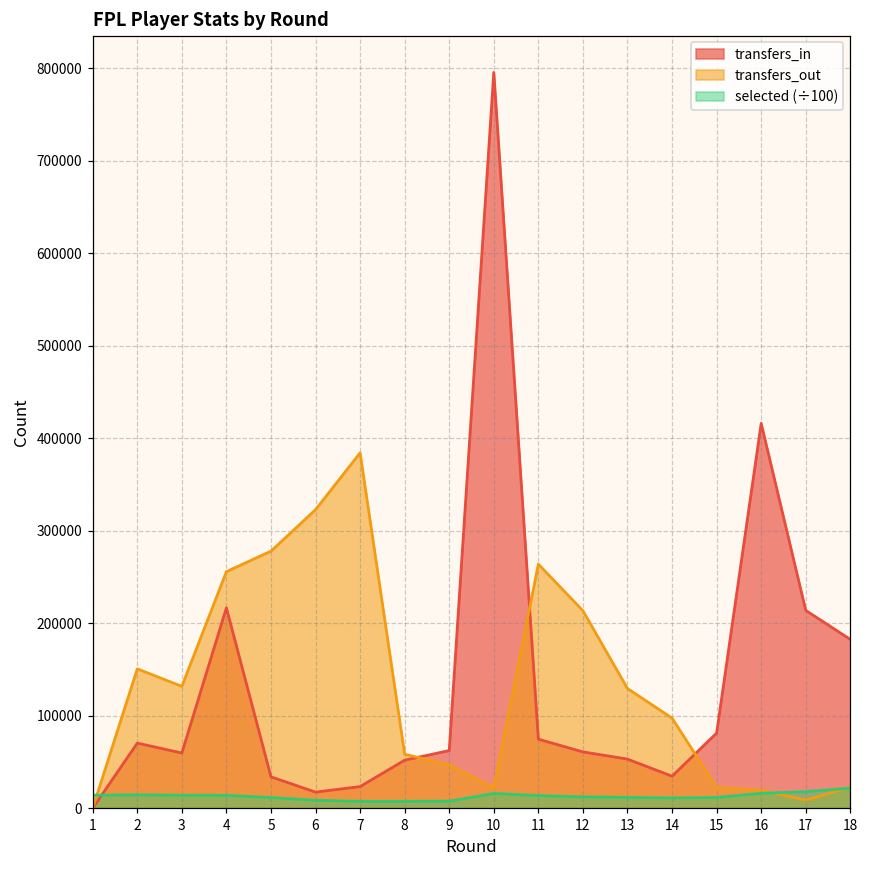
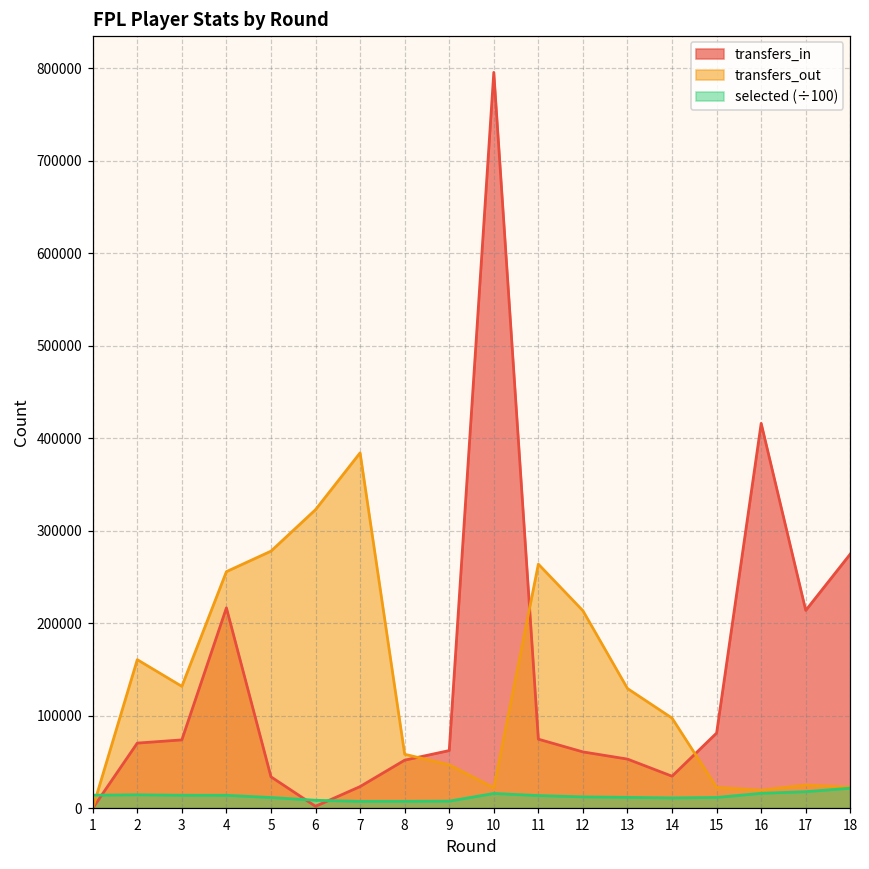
  {
    "transfers_in": {
      "2": 70000,
-     "3": 60000,
+     "3": 70000,
      "4": 220000,
      "5": 30000,
-     "6": 20000,
+     "6": 0,
      "7": 20000,
      "8": 50000,
      "9": 60000,
      "10": 800000,
      "11": 70000,
      "12": 60000,
      "13": 50000,
      "14": 30000,
      "15": 80000,
      "16": 420000,
      "17": 210000,
-     "18": 180000
+     "18": 270000
    },
    "transfers_out": {
-     "2": 150000,
+     "2": 160000,
      "3": 130000,
      "4": 260000,
      "5": 280000,
      "6": 320000,
      "7": 380000,
      "8": 60000,
      "9": 50000,
      "10": 20000,
      "11": 260000,
      "12": 210000,
      "13": 130000,
      "14": 100000,
      "15": 20000,
      "16": 20000,
-     "17": 10000
+     "17": 30000
    },
    "selected (÷100)": {
      "1": 10000,
      "2": 10000,
      "3": 10000,
      "4": 10000,
      "5": 10000,
      "6": 10000,
      "7": 10000,
      "8": 10000,
      "9": 10000,
      "10": 20000,
      "11": 10000,
      "12": 10000,
      "13": 10000,
      "14": 10000,
      "15": 10000,
      "16": 20000,
      "17": 20000
    }
  }
